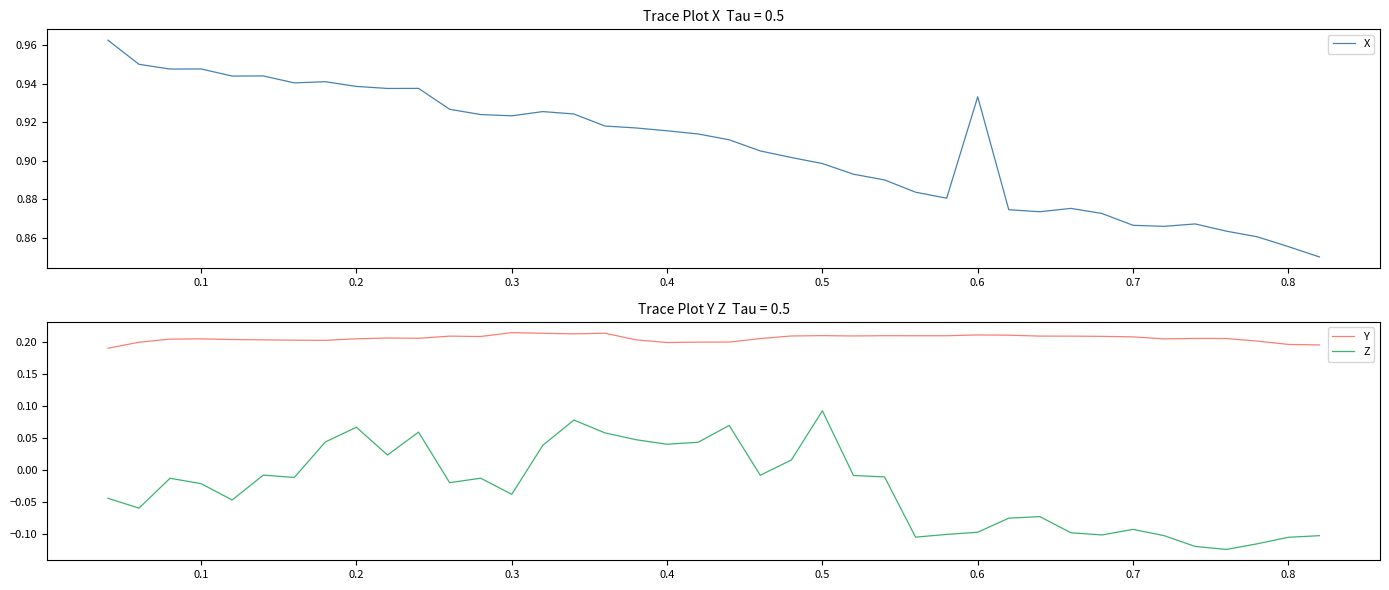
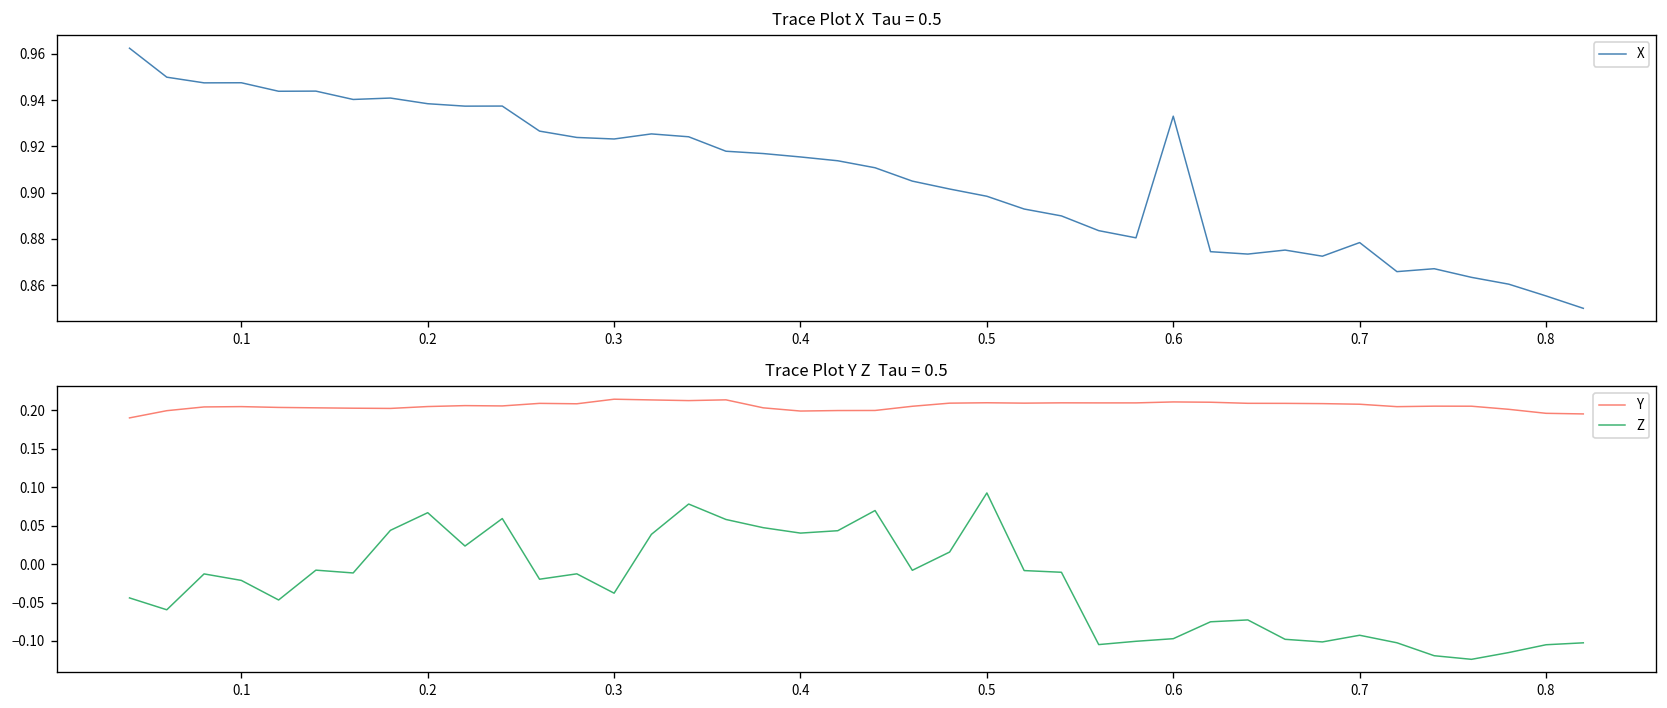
  {
    "Trace Plot X Tau = 0.5": {
      "0.1": 0.948,
      "0.2": 0.938,
      "0.3": 0.923,
      "0.4": 0.915,
      "0.5": 0.898,
      "0.6": 0.933,
-     "0.7": 0.866,
+     "0.7": 0.878,
      "0.8": 0.855
    },
    "Trace Plot Y Z Tau = 0.5": {
      "Y": {
        "0.1": 0.20,
        "0.2": 0.20,
        "0.3": 0.21,
        "0.4": 0.20,
        "0.5": 0.21,
        "0.6": 0.21,
        "0.7": 0.21,
        "0.8": 0.20
      },
      "Z": {
        "0.1": -0.02,
        "0.2": 0.07,
        "0.3": -0.04,
        "0.4": 0.04,
        "0.5": 0.09,
        "0.6": -0.10,
        "0.7": -0.09,
        "0.8": -0.10
      }
    }
  }
